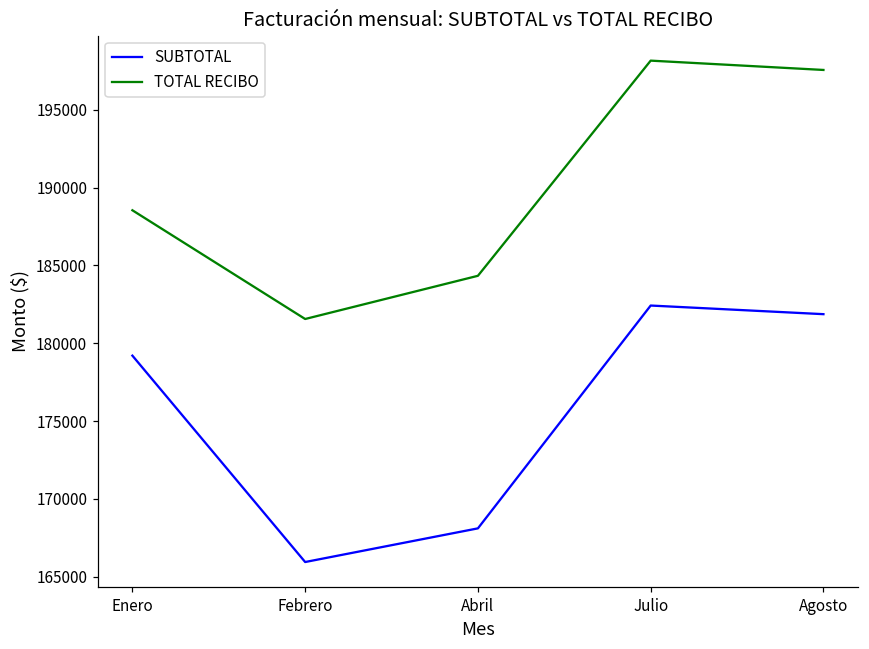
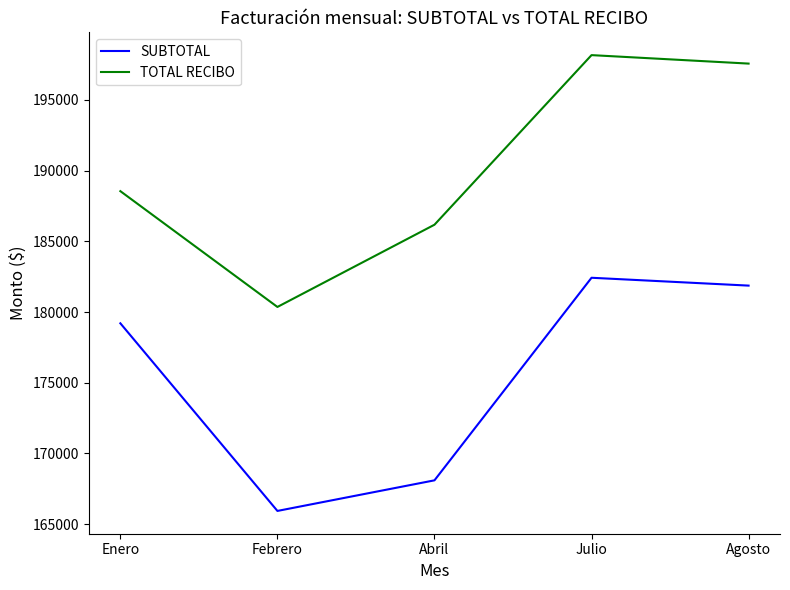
  {
    "SUBTOTAL": {
      "Enero": 179200,
      "Febrero": 165900,
      "Abril": 168100,
      "Julio": 182400,
      "Agosto": 181900
    },
    "TOTAL RECIBO": {
      "Enero": 188500,
-     "Febrero": 181600,
-     "Abril": 184300,
+     "Febrero": 180400,
+     "Abril": 186200,
      "Julio": 198200,
      "Agosto": 197600
    }
  }
